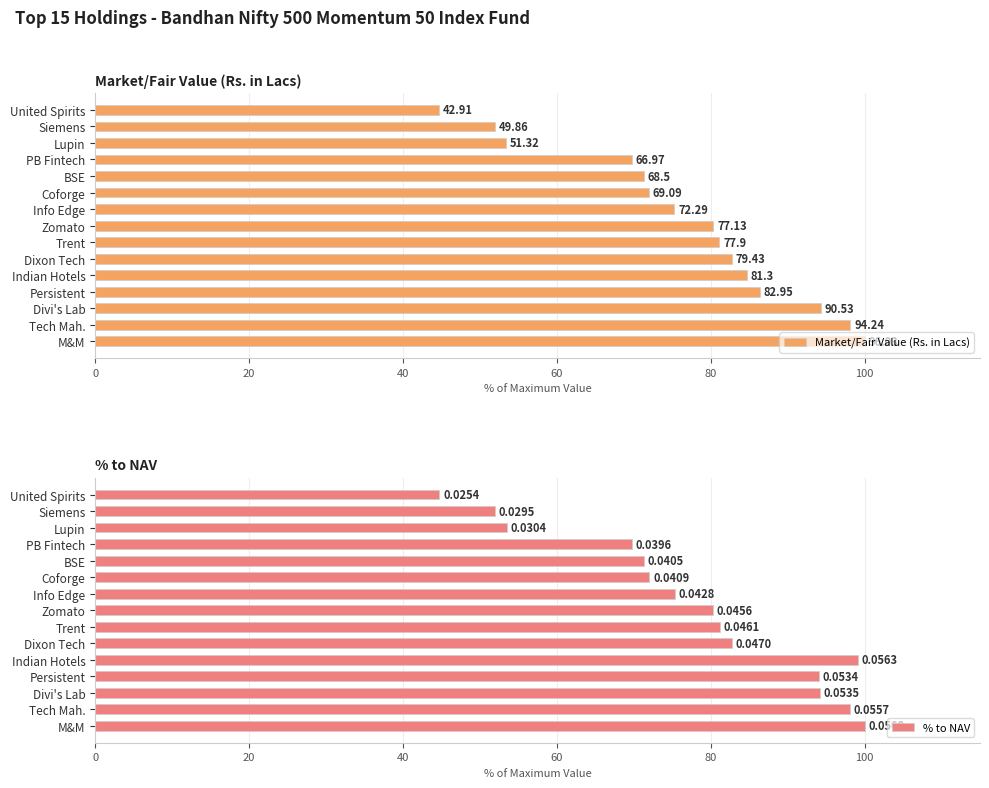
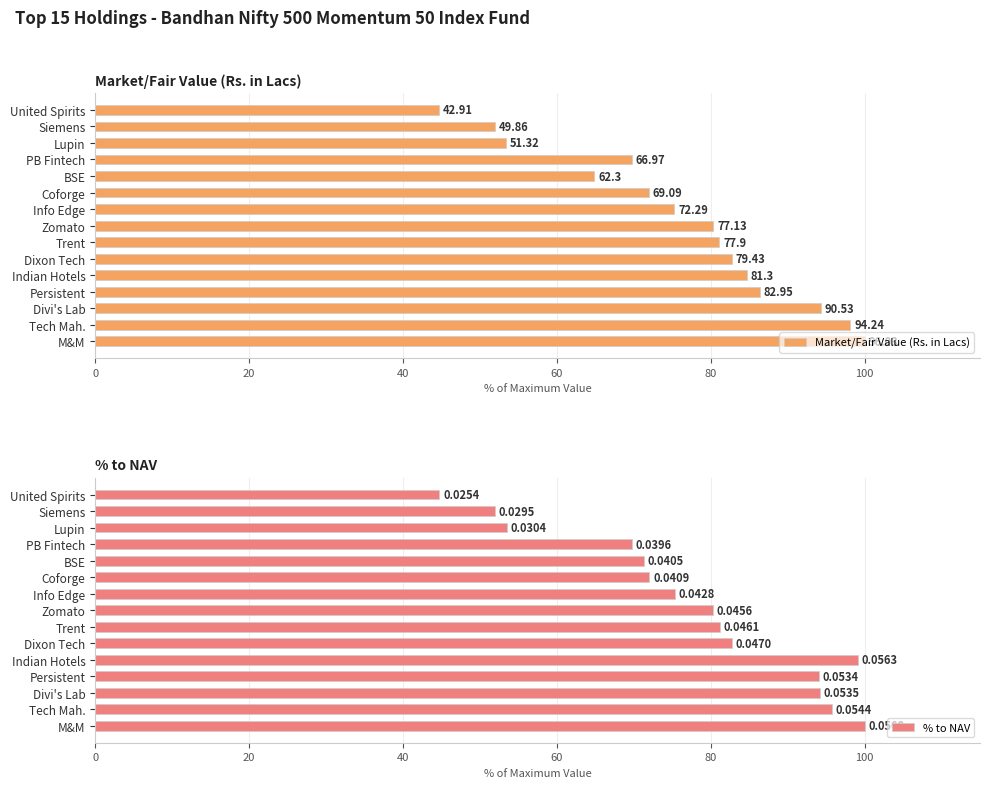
  {
    "Market/Fair Value (Rs. in Lacs)": {
-     "BSE": 68.5
+     "BSE": 62.3
    },
    "% to NAV": {
-     "Tech Mah.": 0.0557
+     "Tech Mah.": 0.0544
    }
  }
